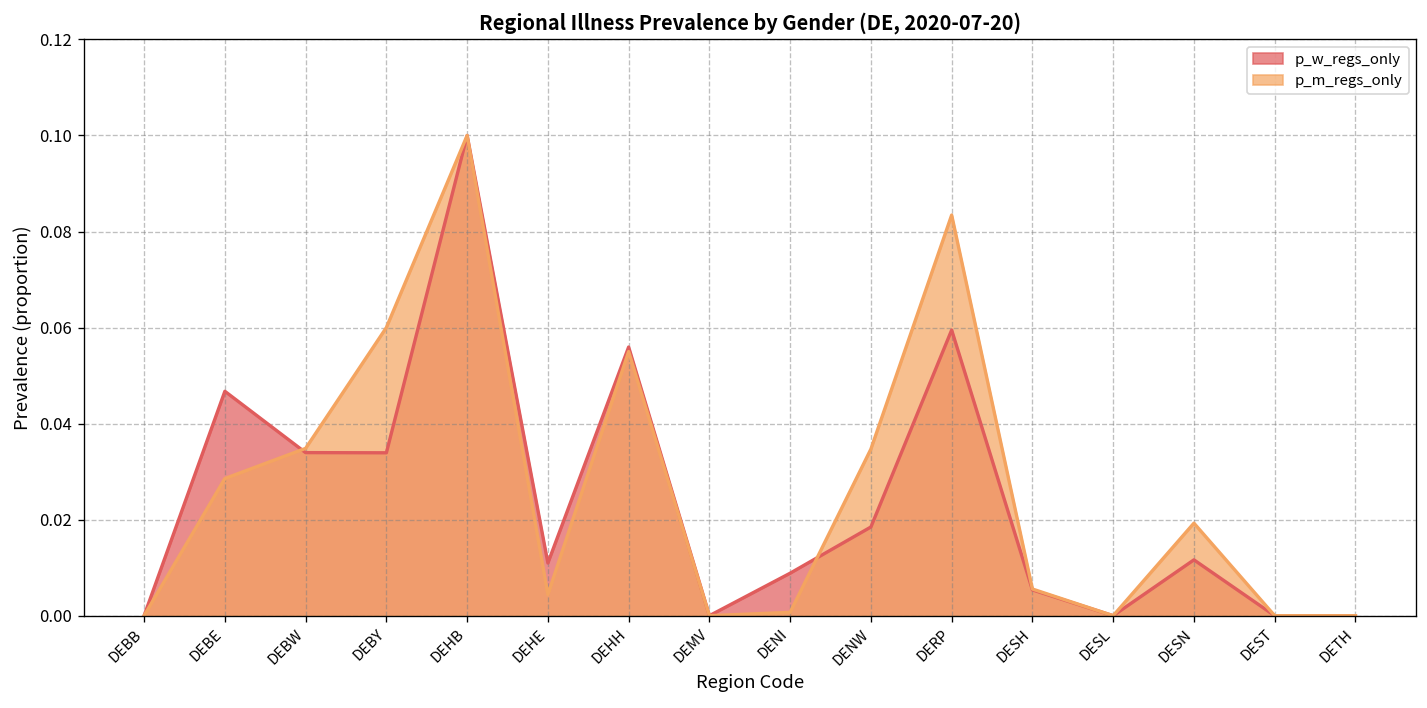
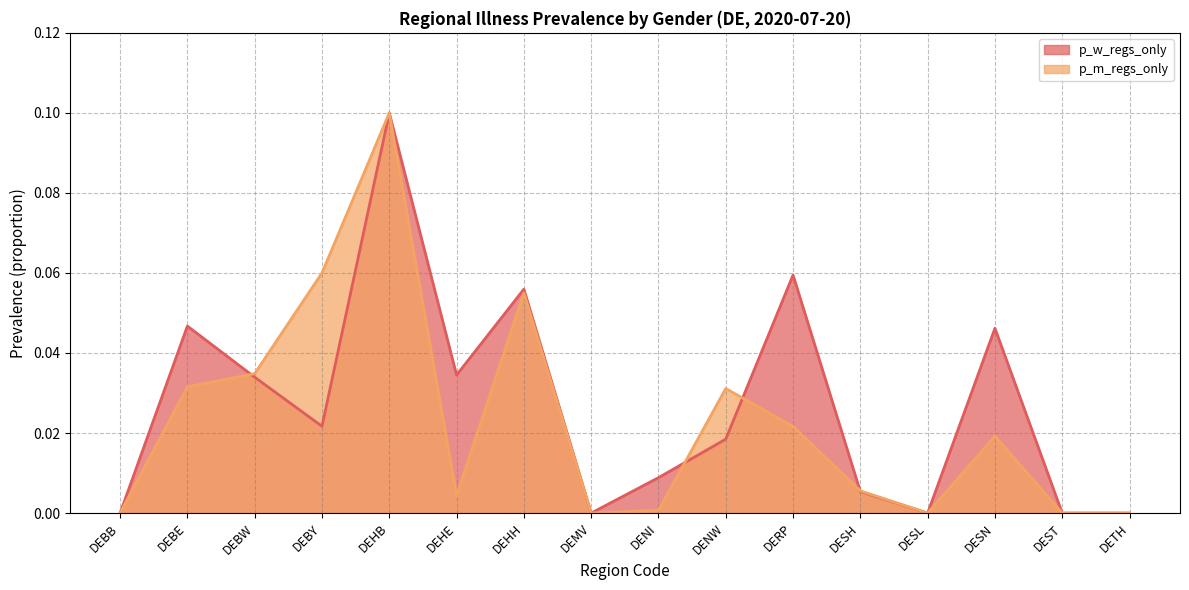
  {
    "p_w_regs_only": {
      "DEBE": 0.047,
      "DEBW": 0.034,
-     "DEBY": 0.034,
-     "DEHE": 0.011,
+     "DEBY": 0.022,
+     "DEHE": 0.035,
      "DEHH": 0.056,
      "DENI": 0.009,
      "DENW": 0.018,
      "DERP": 0.059,
-     "DESN": 0.012
+     "DESN": 0.046
    },
    "p_m_regs_only": {
-     "DEBE": 0.029,
+     "DEBE": 0.032,
      "DEBW": 0.035,
      "DEBY": 0.060,
      "DEHE": 0.004,
      "DEHH": 0.055,
      "DENI": 0.001,
-     "DENW": 0.035,
-     "DERP": 0.083,
+     "DENW": 0.031,
+     "DERP": 0.022,
      "DESN": 0.019
    }
  }
